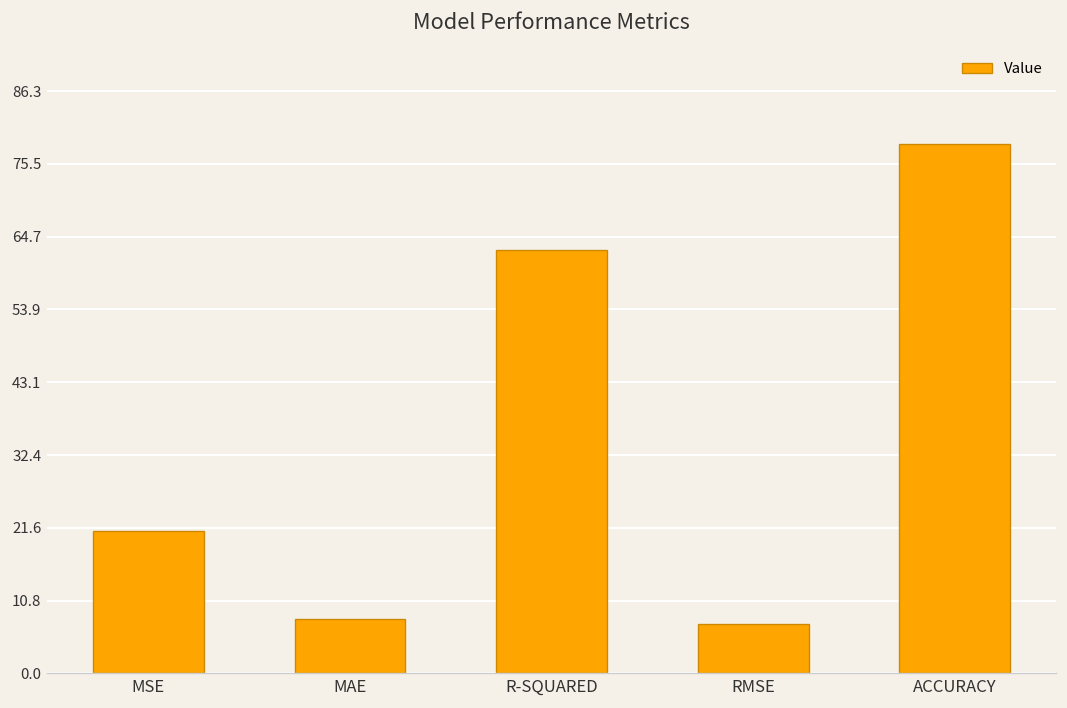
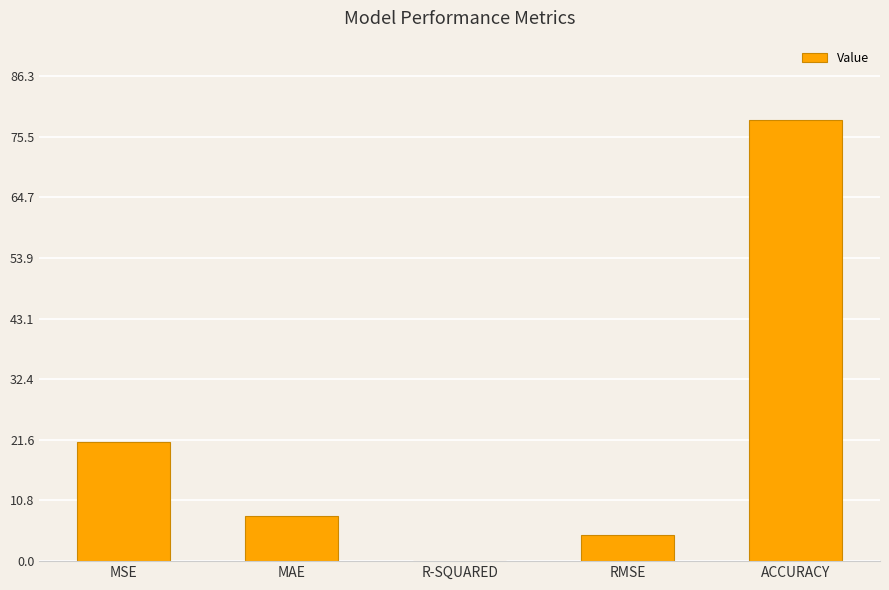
  {
    "MSE": 21,
    "MAE": 8,
-   "R-SQUARED": 63,
-   "RMSE": 7,
+   "R-SQUARED": 0,
+   "RMSE": 5,
    "ACCURACY": 78
  }
